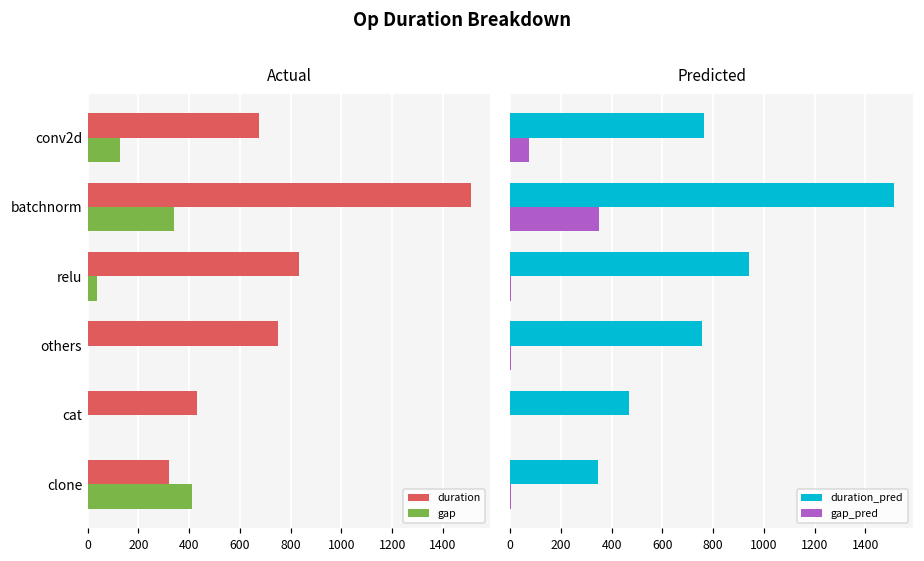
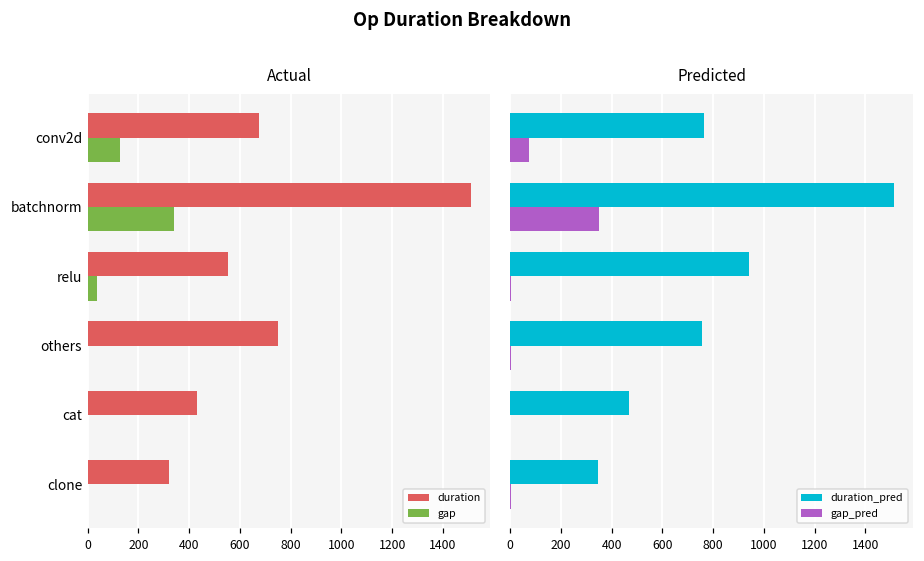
  {
    "Actual": {
      "duration": {
        "conv2d": 670,
        "batchnorm": 1510,
-       "relu": 830,
+       "relu": 550,
        "others": 750,
        "cat": 430,
        "clone": 320
      },
      "gap": {
        "conv2d": 130,
        "batchnorm": 340,
        "relu": 40,
-       "clone": 410
+       "clone": 0
      }
    }
  }
